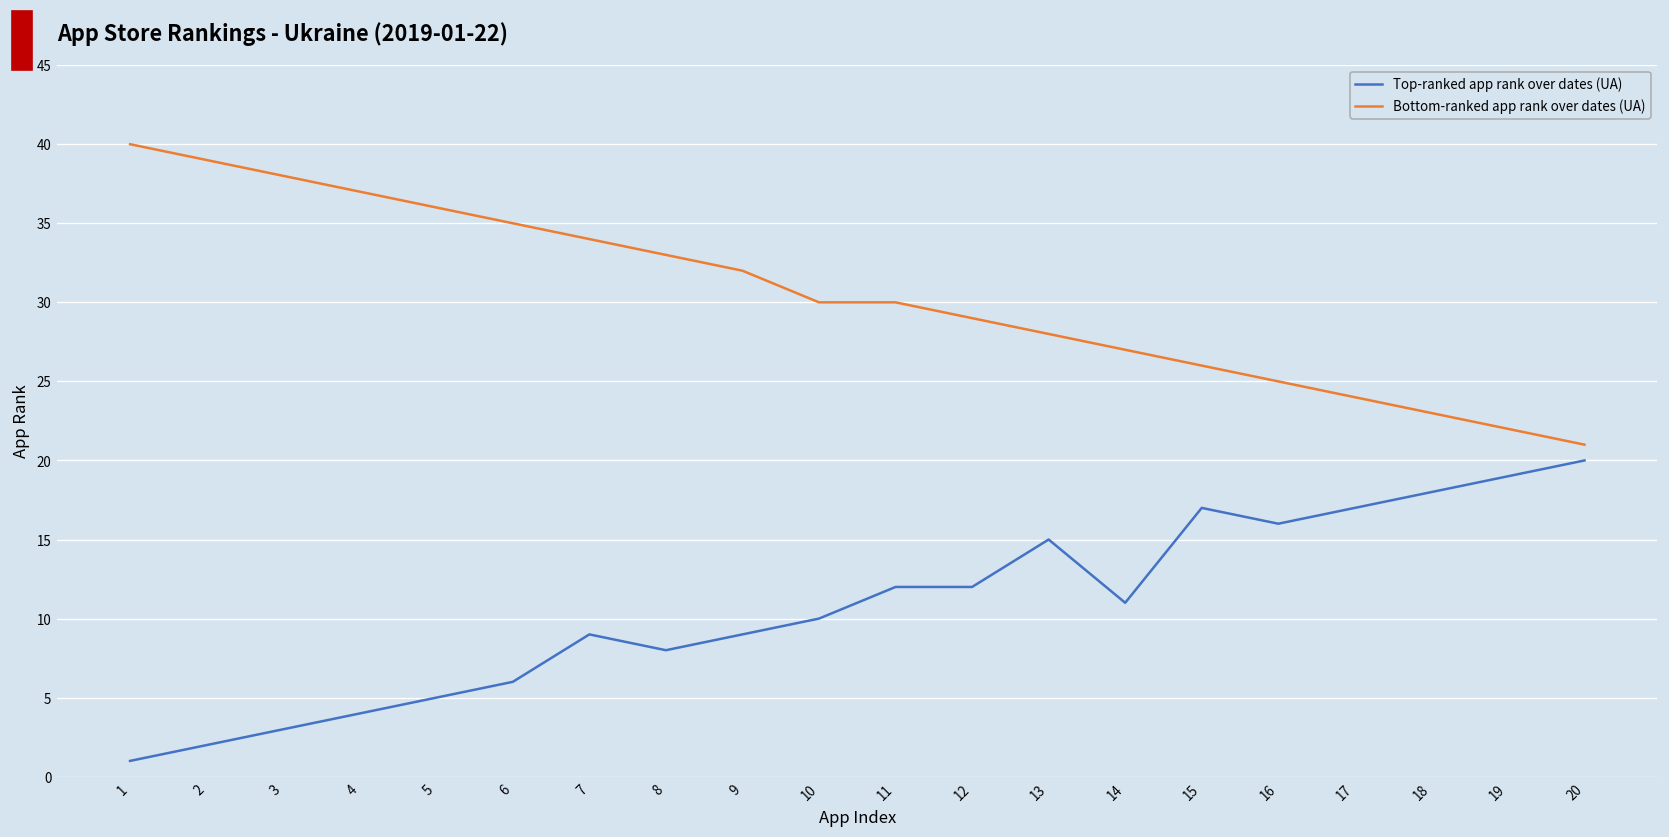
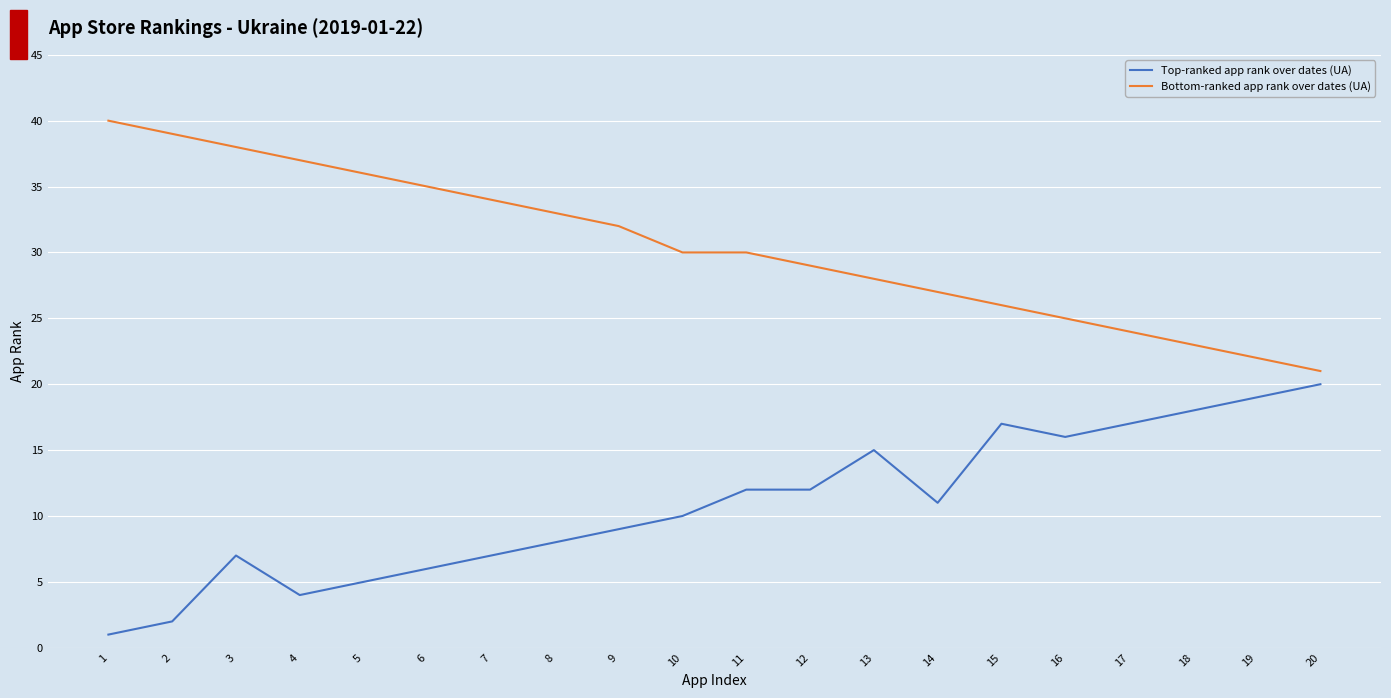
  {
    "Top-ranked app rank over dates (UA)": {
      "1": 1,
      "2": 2,
-     "3": 3,
+     "3": 7,
      "4": 4,
      "5": 5,
      "6": 6,
-     "7": 9,
+     "7": 7,
      "8": 8,
      "9": 9,
      "10": 10,
      "11": 12,
      "12": 12,
      "13": 15,
      "14": 11,
      "15": 17,
      "16": 16,
      "17": 17,
      "18": 18,
      "19": 19,
      "20": 20
    },
    "Bottom-ranked app rank over dates (UA)": {
      "1": 40,
      "2": 39,
      "3": 38,
      "4": 37,
      "5": 36,
      "6": 35,
      "7": 34,
      "8": 33,
      "9": 32,
      "10": 30,
      "11": 30,
      "12": 29,
      "13": 28,
      "14": 27,
      "15": 26,
      "16": 25,
      "17": 24,
      "18": 23,
      "19": 22,
      "20": 21
    }
  }
